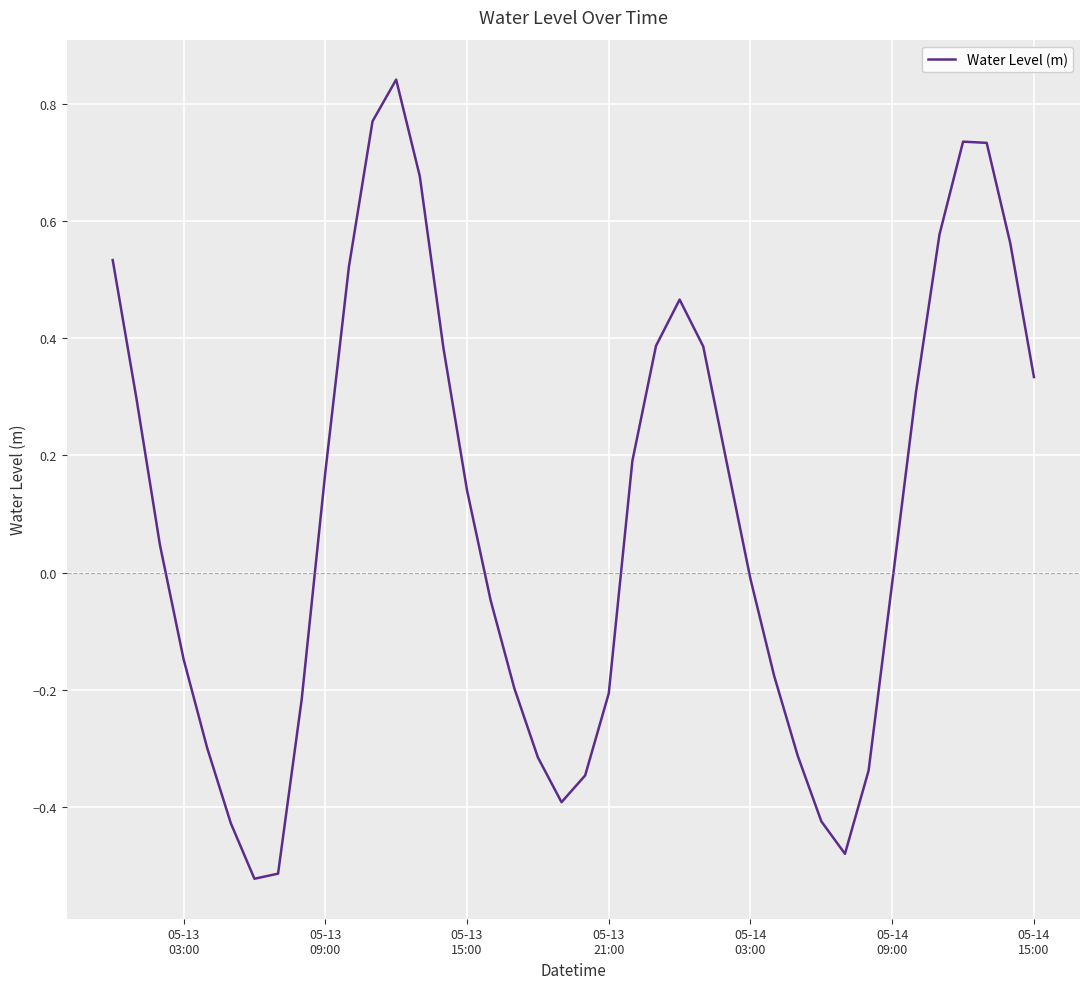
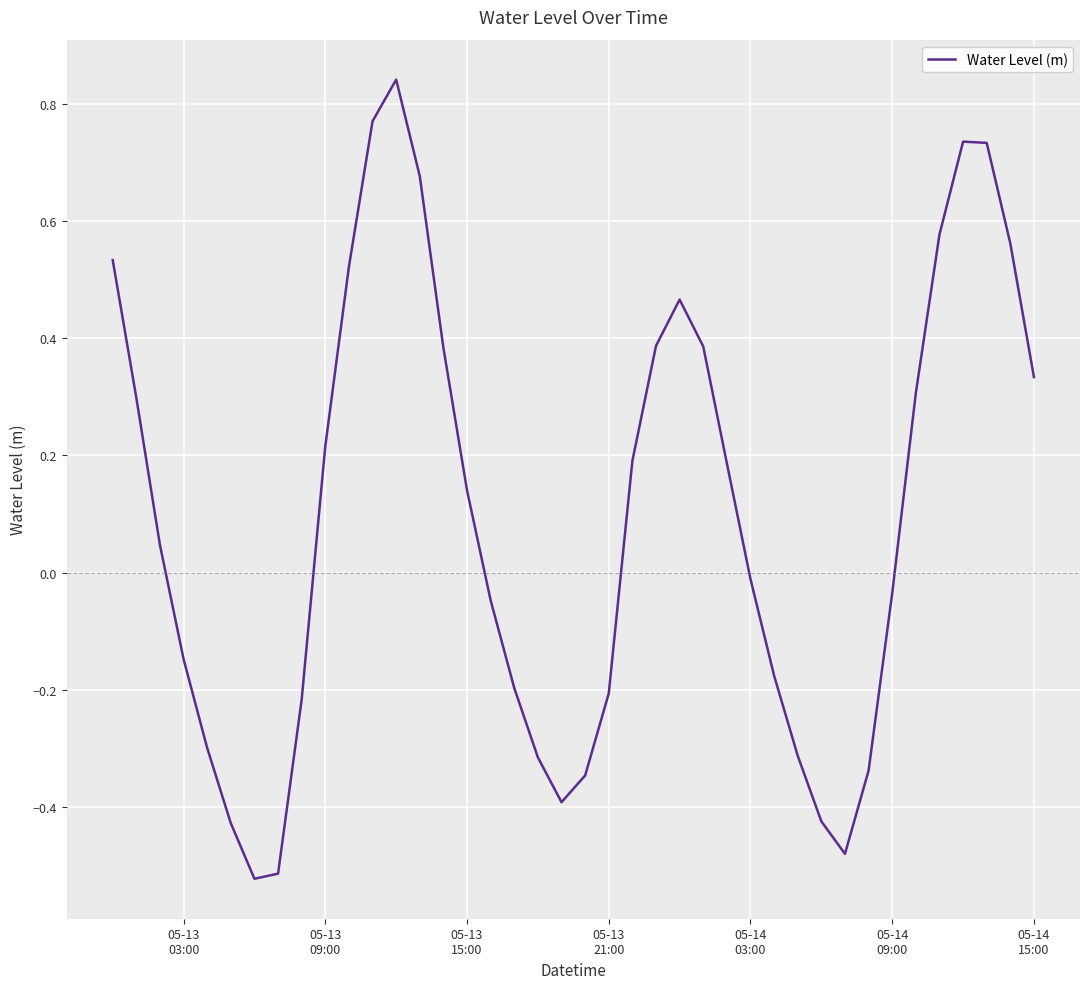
  {
    "05-13 03:00": -0.15,
-   "05-13 09:00": 0.17,
+   "05-13 09:00": 0.22,
    "05-13 15:00": 0.14,
    "05-13 21:00": -0.21,
    "05-14 03:00": -0.01,
-   "05-14 09:00": -0.02,
+   "05-14 09:00": -0.04,
    "05-14 15:00": 0.33
  }
